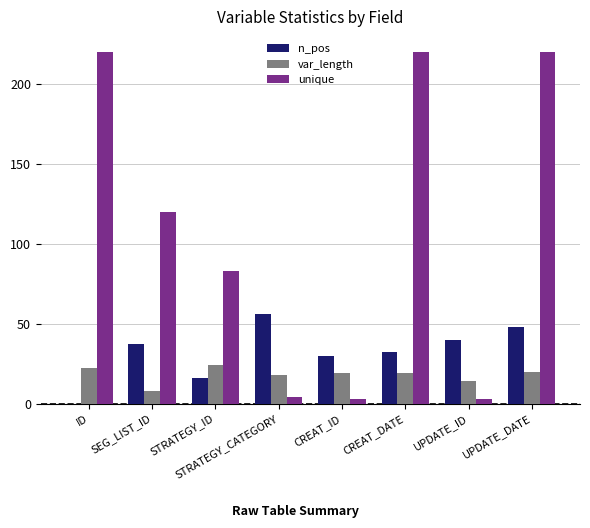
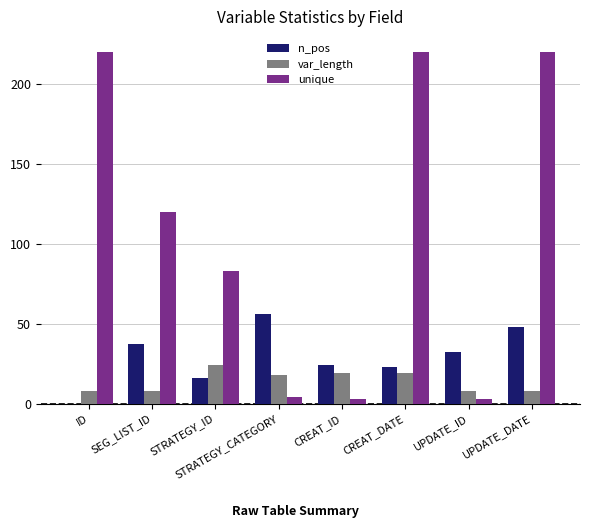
  {
    "n_pos": {
      "ID": 0,
      "SEG_LIST_ID": 37,
      "STRATEGY_ID": 16,
      "STRATEGY_CATEGORY": 56,
-     "CREAT_ID": 30,
-     "CREAT_DATE": 32,
-     "UPDATE_ID": 40,
+     "CREAT_ID": 24,
+     "CREAT_DATE": 23,
+     "UPDATE_ID": 32,
      "UPDATE_DATE": 48
    },
    "var_length": {
-     "ID": 22,
+     "ID": 8,
      "SEG_LIST_ID": 8,
      "STRATEGY_ID": 24,
      "STRATEGY_CATEGORY": 18,
      "CREAT_ID": 19,
      "CREAT_DATE": 19,
-     "UPDATE_ID": 14,
-     "UPDATE_DATE": 20
+     "UPDATE_ID": 8,
+     "UPDATE_DATE": 8
    },
    "unique": {
      "ID": 220,
      "SEG_LIST_ID": 120,
      "STRATEGY_ID": 83,
      "STRATEGY_CATEGORY": 4,
      "CREAT_ID": 3,
      "CREAT_DATE": 220,
      "UPDATE_ID": 3,
      "UPDATE_DATE": 220
    }
  }
